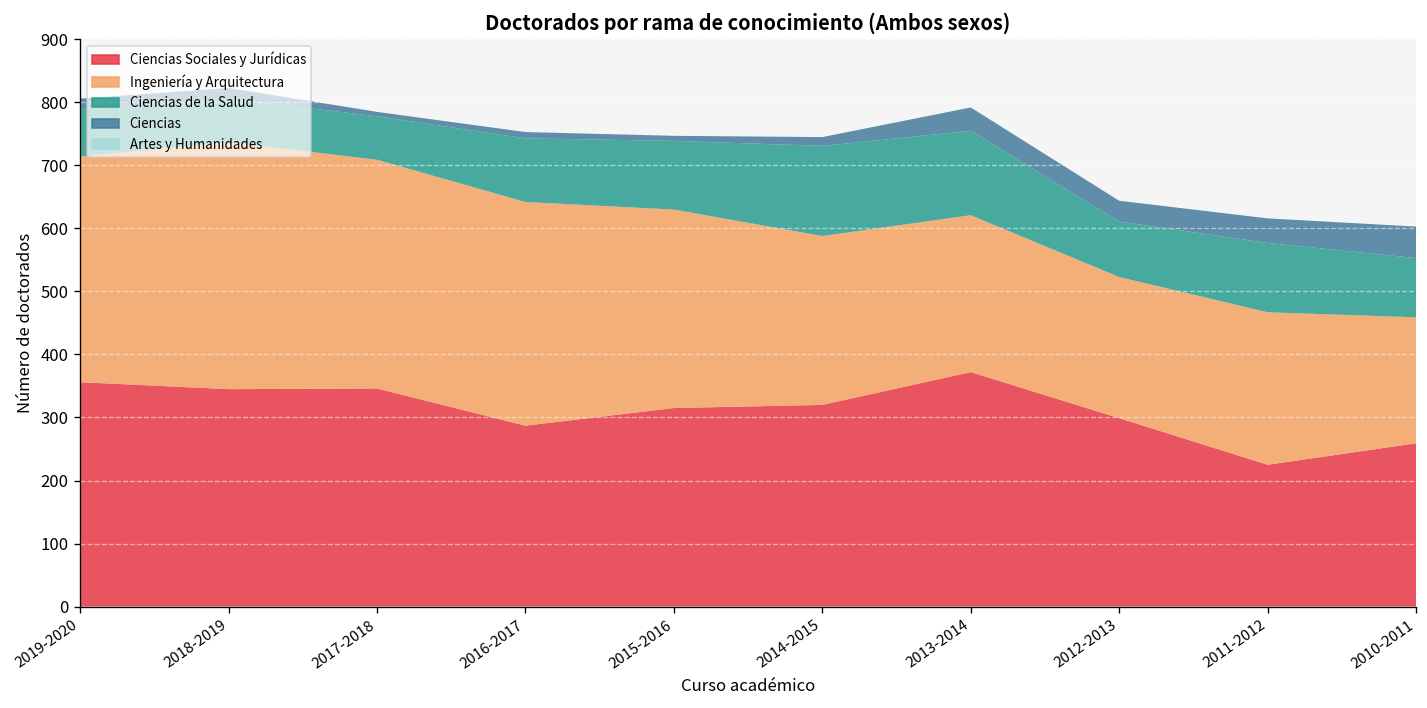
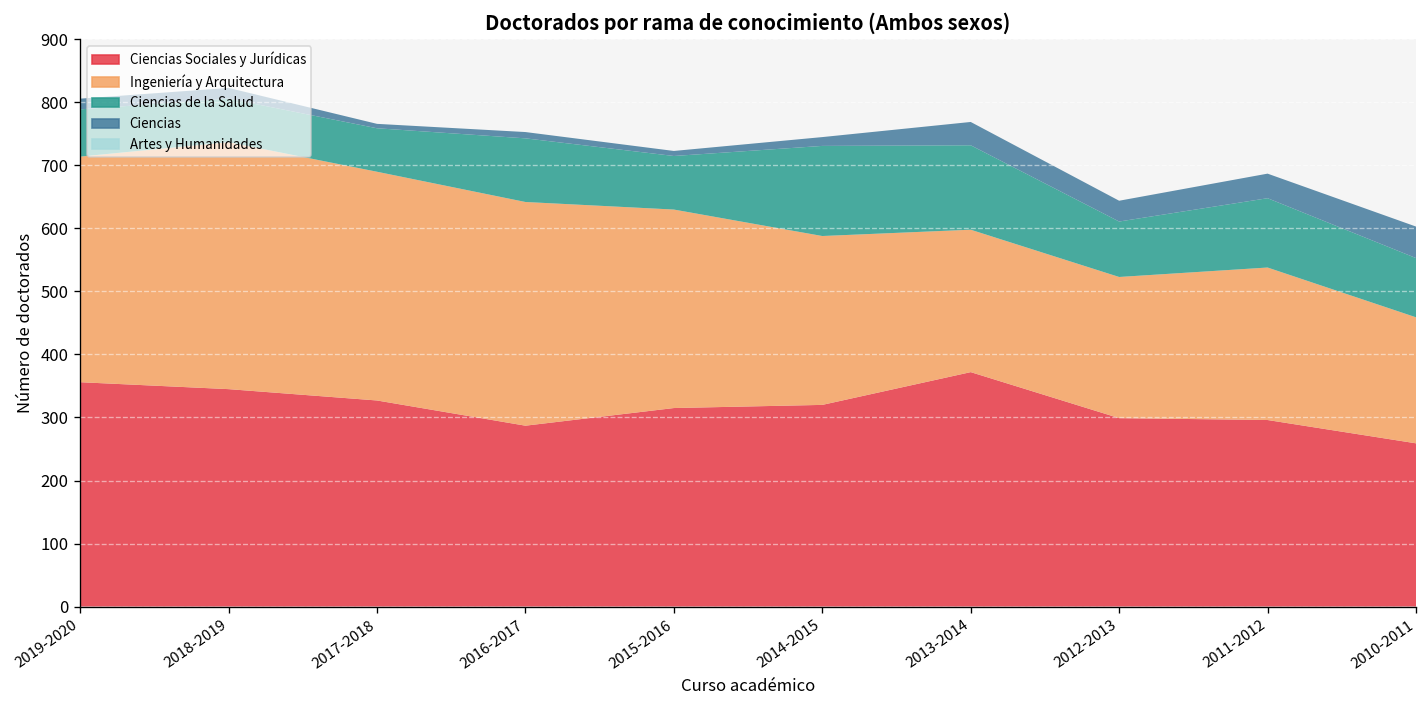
  {
    "Ciencias Sociales y Jurídicas": {
      "2019-2020": 360,
      "2018-2019": 350,
-     "2017-2018": 350,
+     "2017-2018": 330,
      "2016-2017": 290,
      "2015-2016": 320,
      "2014-2015": 320,
      "2013-2014": 370,
      "2012-2013": 300,
-     "2011-2012": 230,
+     "2011-2012": 300,
      "2010-2011": 260
    },
    "Ingeniería y Arquitectura": {
      "2019-2020": 360,
      "2017-2018": 360,
      "2016-2017": 360,
      "2015-2016": 320,
      "2014-2015": 270,
-     "2013-2014": 250,
+     "2013-2014": 230,
      "2012-2013": 220,
      "2011-2012": 240,
      "2010-2011": 200
    },
    "Ciencias de la Salud": {
      "2019-2020": 80,
      "2017-2018": 70,
      "2016-2017": 100,
-     "2015-2016": 110,
+     "2015-2016": 90,
      "2014-2015": 140,
      "2013-2014": 130,
      "2012-2013": 90,
      "2011-2012": 110,
      "2010-2011": 90
    }
  }
